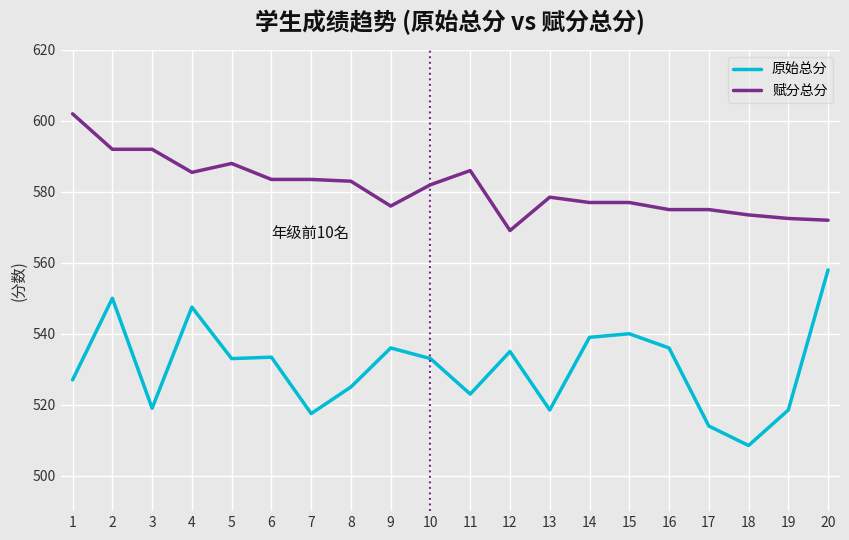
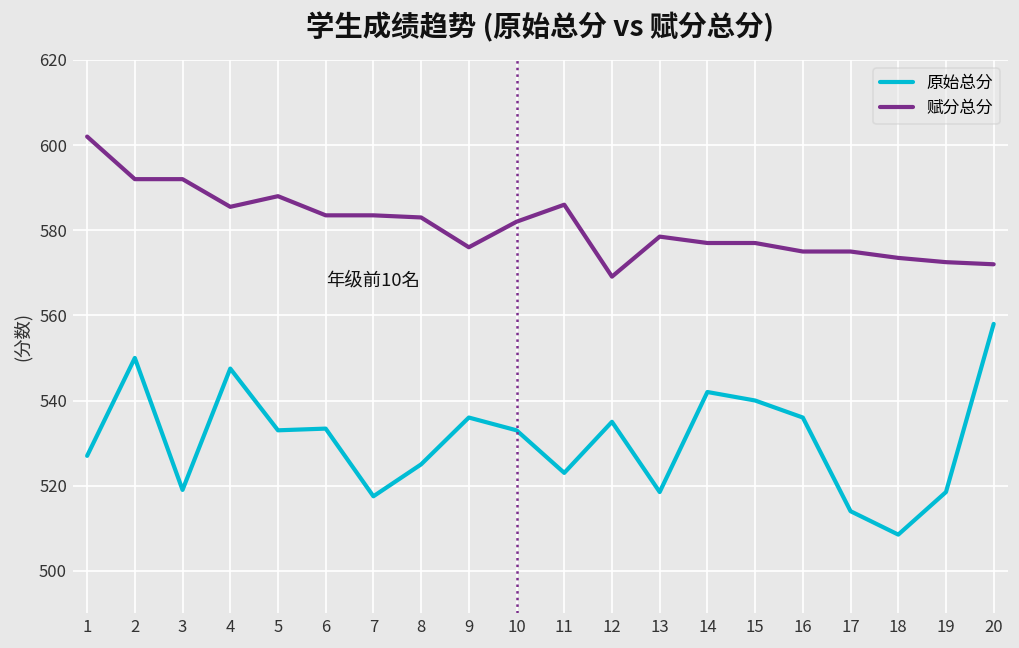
  {
    "原始总分": {
      "1": 527,
      "2": 550,
      "3": 519,
      "4": 548,
      "5": 533,
      "6": 533,
      "7": 518,
      "8": 525,
      "9": 536,
      "10": 533,
      "11": 523,
      "12": 535,
      "13": 519,
-     "14": 539,
+     "14": 542,
      "15": 540,
      "16": 536,
      "17": 514,
      "18": 509,
      "19": 519,
      "20": 558
    },
    "赋分总分": {
      "1": 602,
      "2": 592,
      "3": 592,
      "4": 586,
      "5": 588,
      "6": 584,
      "7": 584,
      "8": 583,
      "9": 576,
      "10": 582,
      "11": 586,
      "12": 569,
      "13": 579,
      "14": 577,
      "15": 577,
      "16": 575,
      "17": 575,
      "18": 574,
      "19": 573,
      "20": 572
    }
  }
